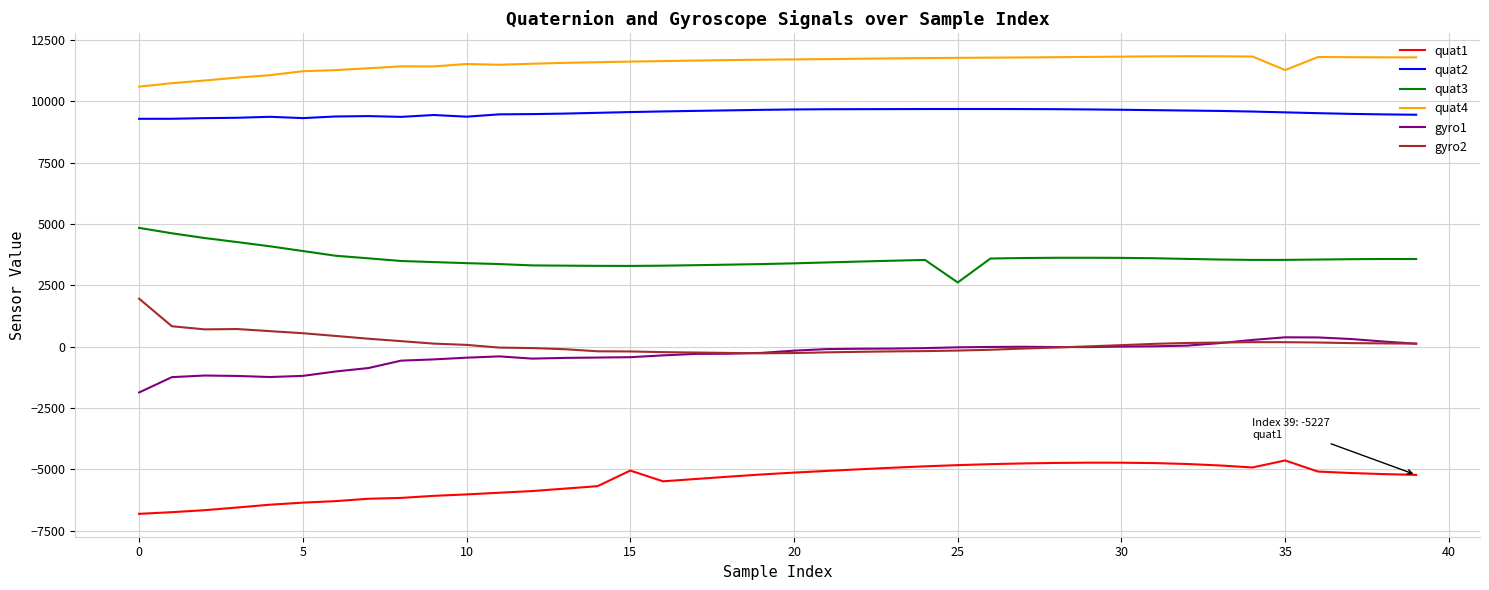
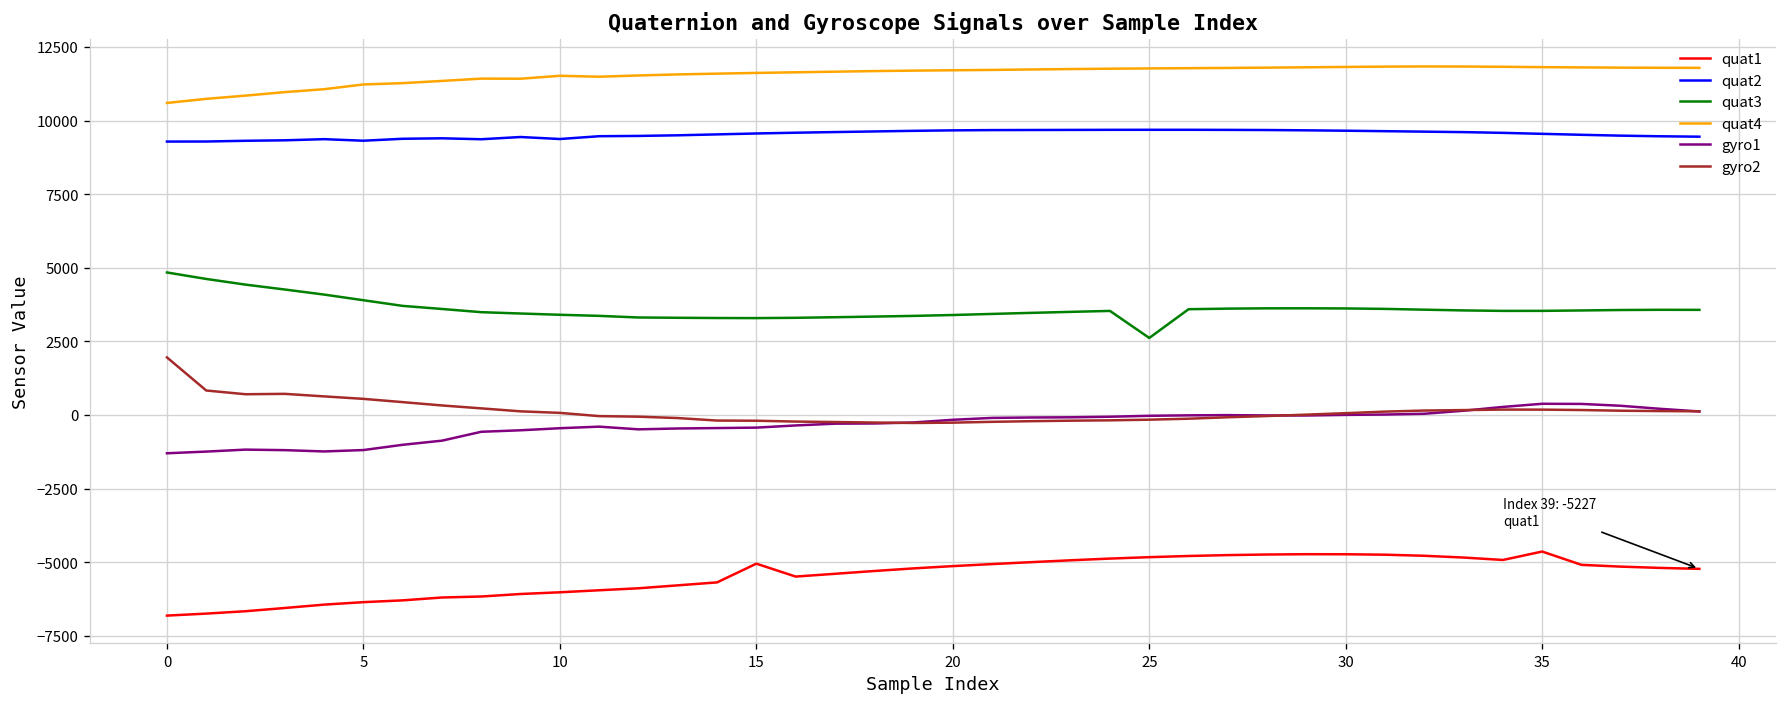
  {
    "quat1": {
      "0": -6800,
      "5": -6400,
      "10": -6000,
      "15": -5100,
      "20": -5100,
      "25": -4800,
      "30": -4700
    },
    "quat2": {
      "0": 9300,
      "5": 9300,
      "10": 9400,
      "15": 9600,
      "20": 9700,
      "25": 9700,
      "30": 9700,
      "35": 9500
    },
    "quat3": {
      "0": 4800,
      "5": 3900,
      "10": 3400,
      "15": 3300,
      "20": 3400,
      "25": 2600,
      "30": 3600,
      "35": 3500
    },
    "quat4": {
      "0": 10600,
      "5": 11200,
      "10": 11500,
      "15": 11600,
      "20": 11700,
      "25": 11800,
      "30": 11800,
-     "35": 11300
+     "35": 11800
    },
    "gyro1": {
-     "0": -1900,
+     "0": -1300,
      "5": -1200,
      "10": -500,
      "15": -400,
      "25": 0,
      "35": 400
    },
    "gyro2": {
      "0": 2000,
      "5": 500,
      "10": 100,
      "15": -200,
      "25": -200,
      "35": 200
    }
  }
